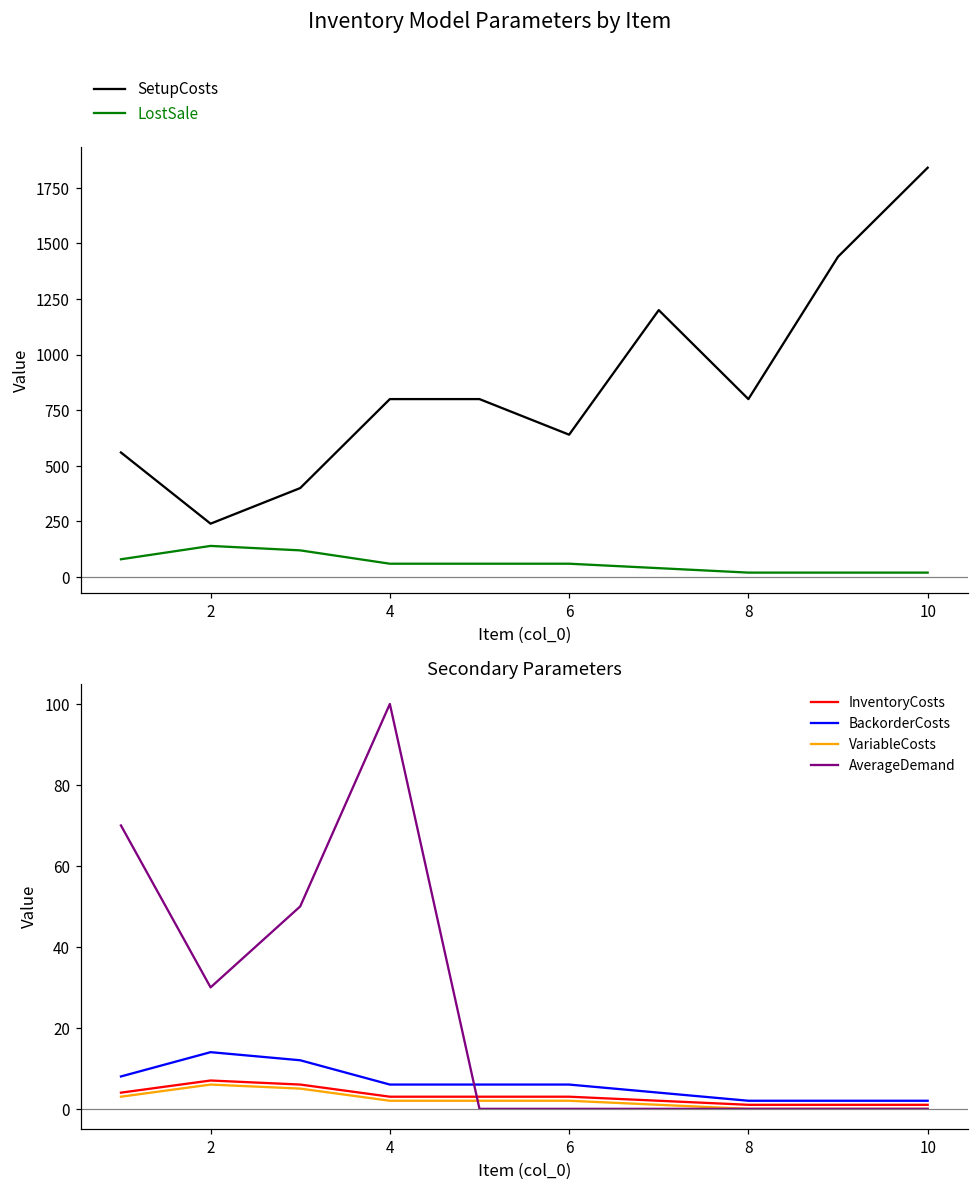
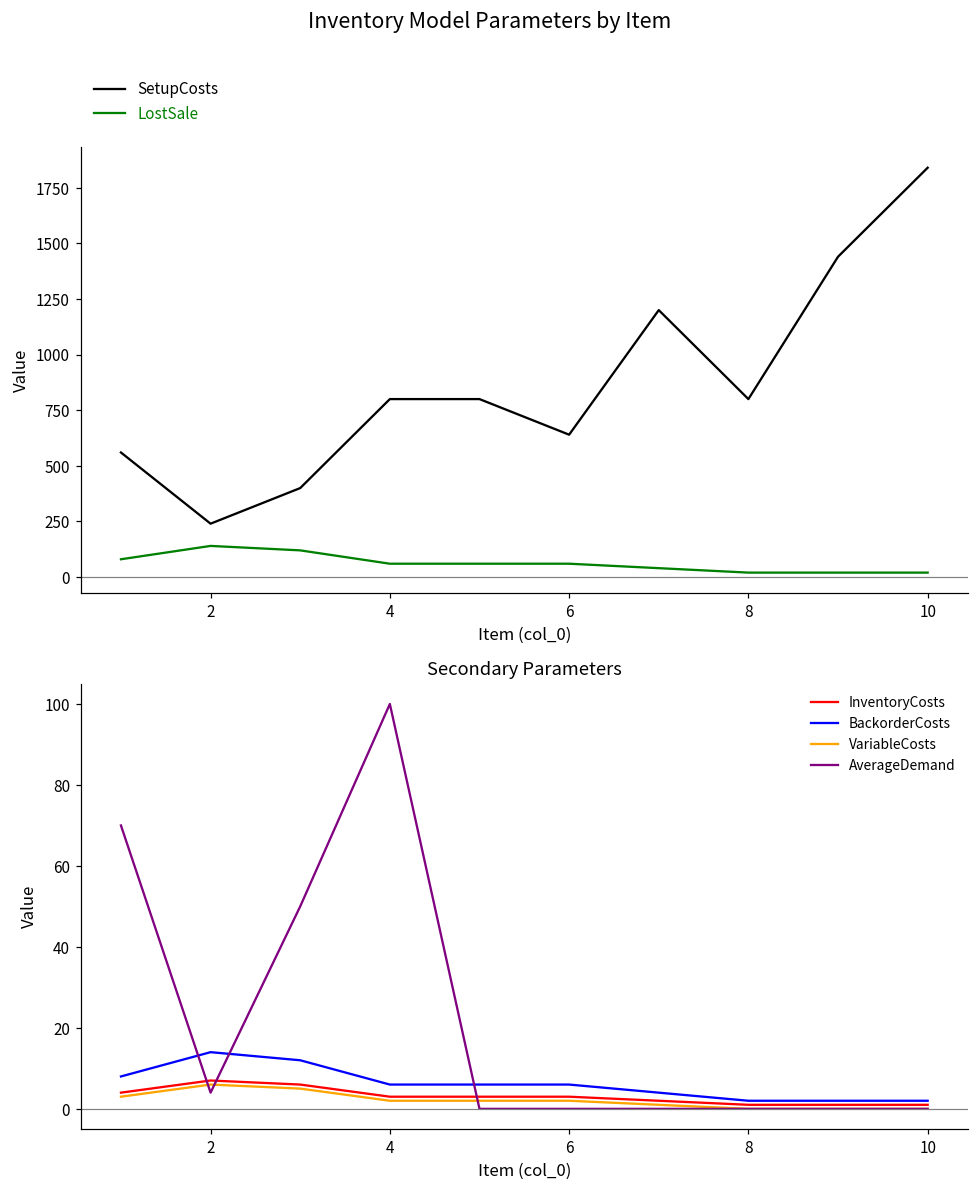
  {
    "Secondary Parameters": {
      "InventoryCosts": {
        "2": 7,
        "4": 3,
        "6": 3,
        "8": 1,
        "10": 1
      },
      "BackorderCosts": {
        "2": 14,
        "4": 6,
        "6": 6,
        "8": 2,
        "10": 2
      },
      "VariableCosts": {
        "2": 6,
        "4": 2,
        "6": 2
      },
      "AverageDemand": {
-       "2": 30,
+       "2": 4,
        "4": 100,
        "6": 0
      }
    }
  }
